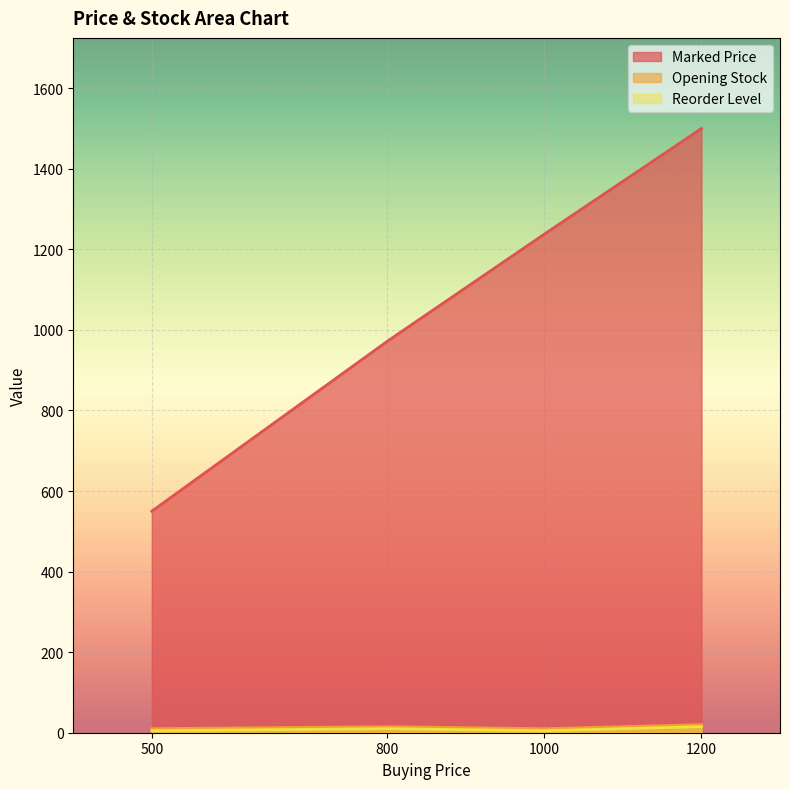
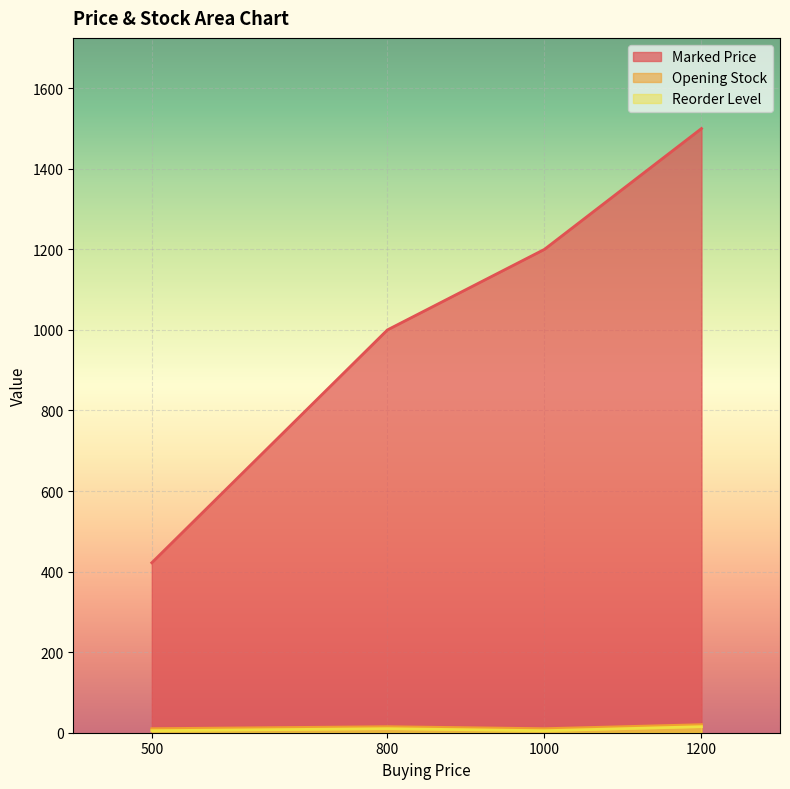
  {
    "Marked Price": {
-     "500": 550,
-     "800": 970,
-     "1000": 1240,
+     "500": 420,
+     "800": 1000,
+     "1000": 1200,
      "1200": 1500
    }
  }
